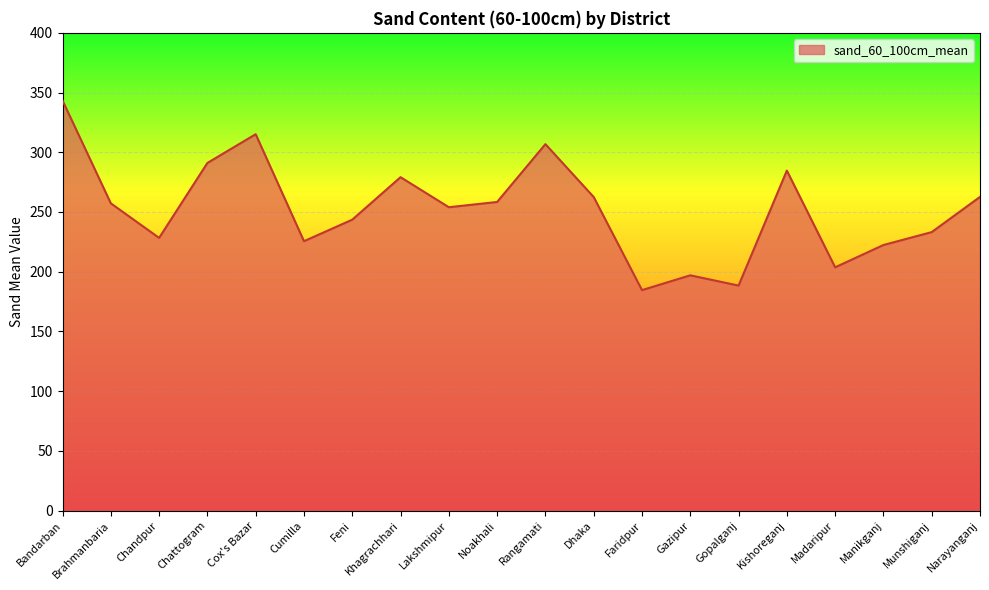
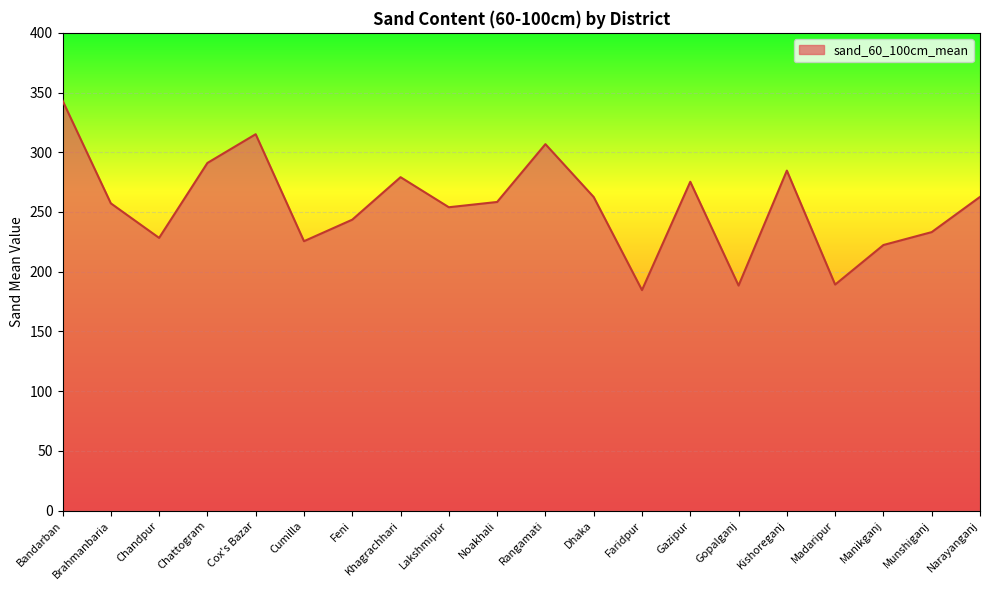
  {
    "Bandarban": 343,
    "Brahmanbaria": 257,
    "Chandpur": 228,
    "Chattogram": 291,
    "Cox's Bazar": 315,
    "Cumilla": 226,
    "Feni": 244,
    "Khagrachhari": 279,
    "Lakshmipur": 254,
    "Noakhali": 258,
    "Rangamati": 307,
    "Dhaka": 263,
    "Faridpur": 185,
-   "Gazipur": 197,
+   "Gazipur": 275,
    "Gopalganj": 188,
    "Kishoreganj": 285,
-   "Madaripur": 204,
+   "Madaripur": 189,
    "Manikganj": 222,
    "Munshiganj": 233,
    "Narayanganj": 263
  }
